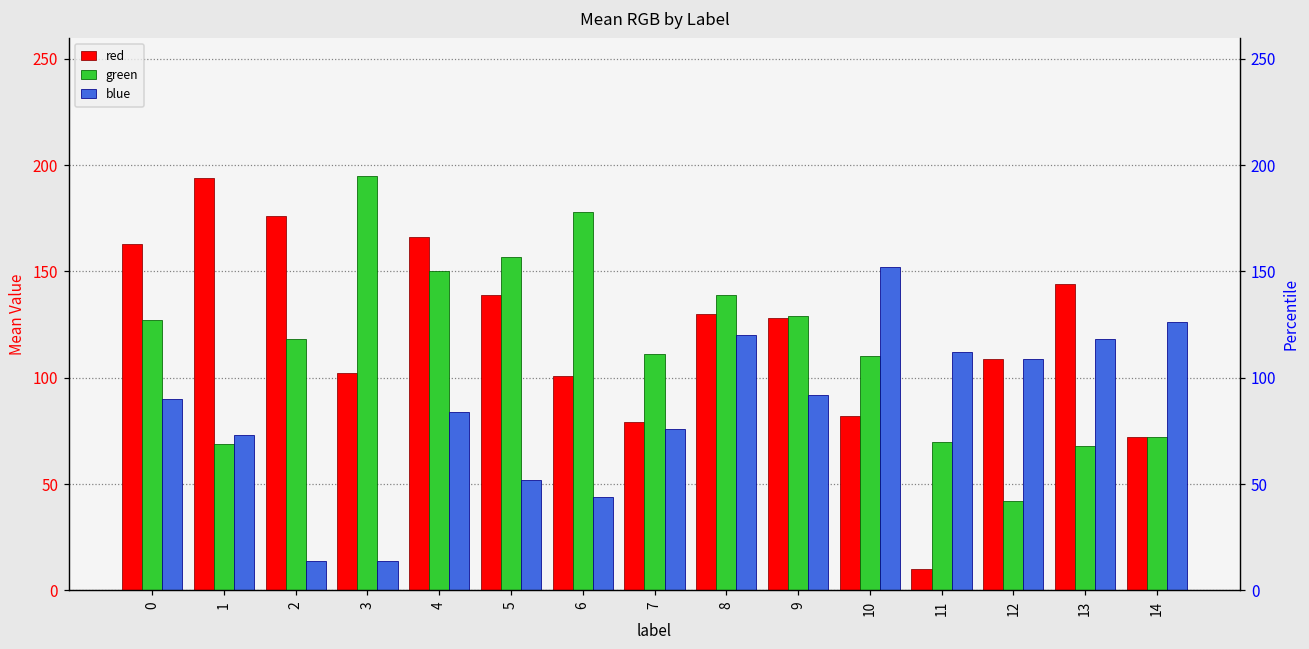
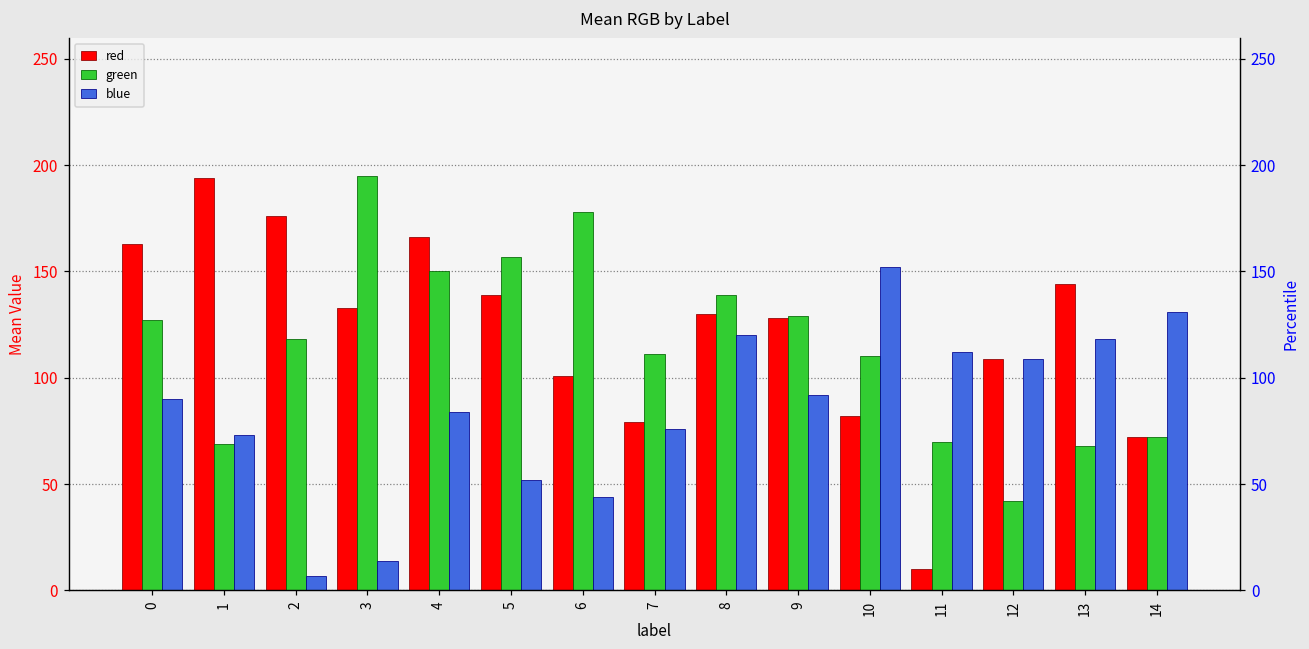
  {
    "red": {
      "0": 163,
      "1": 194,
      "2": 176,
-     "3": 102,
+     "3": 133,
      "4": 166,
      "5": 139,
      "6": 101,
      "7": 79,
      "8": 130,
      "9": 128,
      "10": 82,
      "11": 10,
      "12": 109,
      "13": 144,
      "14": 72
    },
    "green": {
      "0": 127,
      "1": 69,
      "2": 118,
      "3": 195,
      "4": 150,
      "5": 157,
      "6": 178,
      "7": 111,
      "8": 139,
      "9": 129,
      "10": 110,
      "11": 70,
      "12": 42,
      "13": 68,
      "14": 72
    },
    "blue": {
      "0": 90,
      "1": 73,
-     "2": 14,
+     "2": 7,
      "3": 14,
      "4": 84,
      "5": 52,
      "6": 44,
      "7": 76,
      "8": 120,
      "9": 92,
      "10": 152,
      "11": 112,
      "12": 109,
      "13": 118,
-     "14": 126
+     "14": 131
    }
  }
